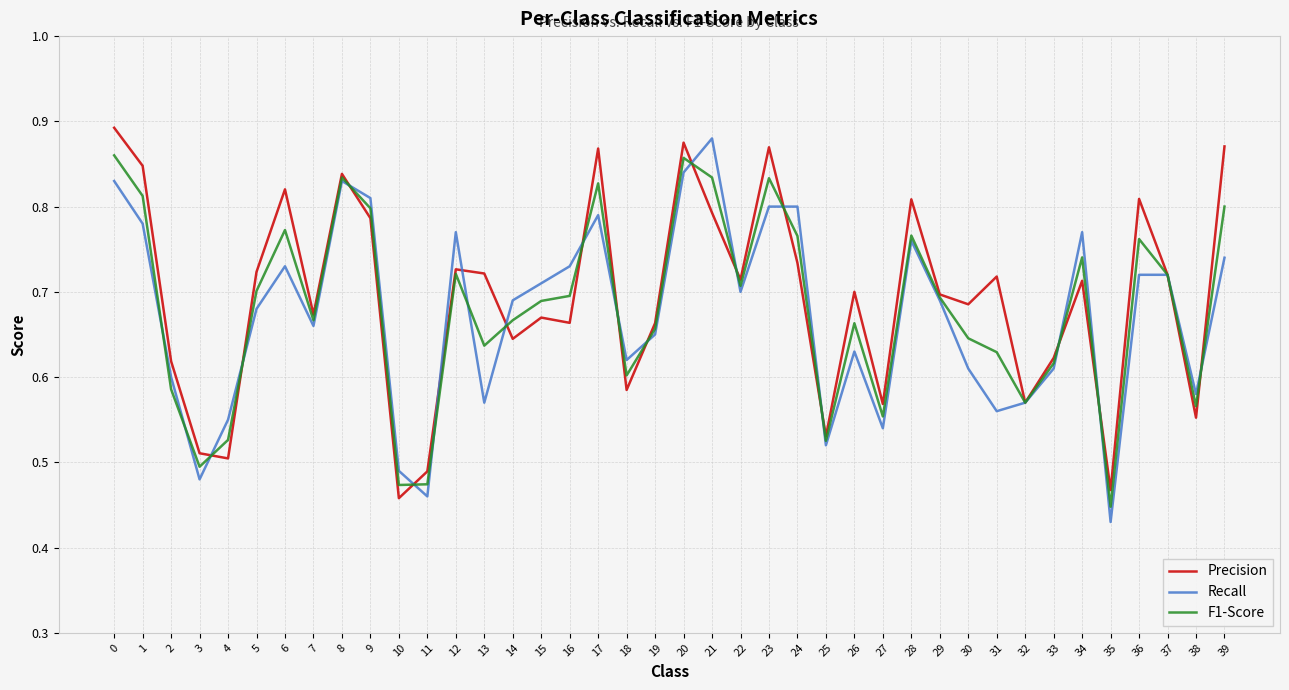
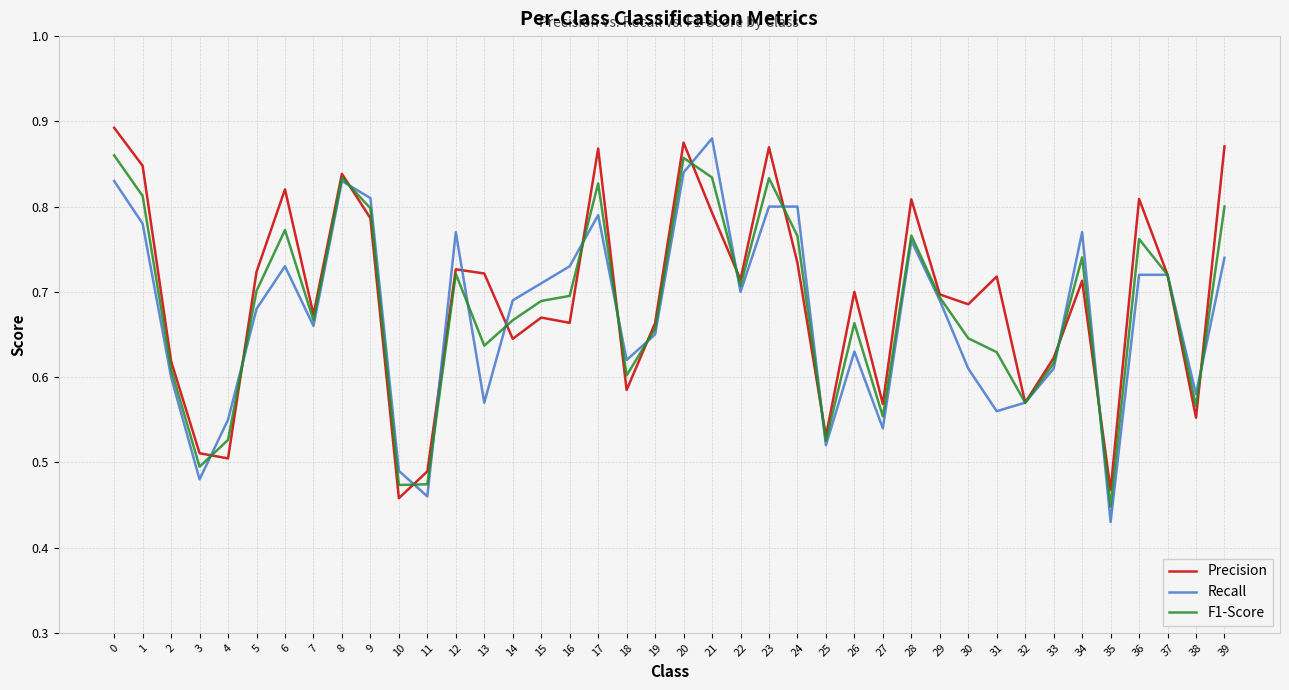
  {
    "Precision": {
      "0": 0.89,
      "1": 0.85,
      "2": 0.62,
      "3": 0.51,
      "4": 0.50,
      "5": 0.72,
      "6": 0.82,
      "7": 0.67,
      "8": 0.84,
      "9": 0.79,
      "10": 0.46,
      "11": 0.49,
      "12": 0.73,
      "13": 0.72,
      "14": 0.64,
      "15": 0.67,
      "16": 0.66,
      "17": 0.87,
      "18": 0.58,
      "19": 0.66,
      "20": 0.88,
      "21": 0.79,
      "22": 0.71,
      "23": 0.87,
      "24": 0.73,
      "25": 0.53,
      "26": 0.70,
      "27": 0.57,
      "28": 0.81,
      "29": 0.70,
      "30": 0.69,
      "31": 0.72,
      "33": 0.62,
      "34": 0.71,
      "35": 0.47,
      "36": 0.81,
      "38": 0.55,
      "39": 0.87
    },
    "Recall": {
      "0": 0.83,
      "1": 0.78,
      "2": 0.60,
      "3": 0.48,
      "4": 0.55,
      "5": 0.68,
      "6": 0.73,
      "7": 0.66,
      "8": 0.83,
      "9": 0.81,
      "10": 0.49,
      "11": 0.46,
      "12": 0.77,
      "13": 0.57,
      "14": 0.69,
      "15": 0.71,
      "16": 0.73,
      "17": 0.79,
      "18": 0.62,
      "19": 0.65,
      "20": 0.84,
      "21": 0.88,
      "22": 0.70,
      "23": 0.80,
      "24": 0.80,
      "25": 0.52,
      "26": 0.63,
      "27": 0.54,
      "28": 0.76,
      "29": 0.69,
      "30": 0.61,
      "31": 0.56,
      "33": 0.61,
      "34": 0.77,
      "35": 0.43,
      "36": 0.72,
      "38": 0.58,
      "39": 0.74
    },
    "F1-Score": {
      "0": 0.86,
      "1": 0.81,
-     "2": 0.59,
+     "2": 0.61,
      "3": 0.49,
      "4": 0.53,
      "5": 0.70,
      "6": 0.77,
      "7": 0.67,
      "8": 0.83,
      "9": 0.80,
      "10": 0.47,
      "11": 0.47,
      "12": 0.72,
      "13": 0.64,
      "14": 0.67,
      "15": 0.69,
      "16": 0.70,
      "17": 0.83,
      "18": 0.60,
      "19": 0.66,
      "20": 0.86,
      "21": 0.83,
      "22": 0.71,
      "23": 0.83,
      "24": 0.77,
      "25": 0.53,
      "26": 0.66,
      "27": 0.55,
      "28": 0.77,
      "29": 0.69,
      "30": 0.65,
      "31": 0.63,
      "33": 0.62,
      "34": 0.74,
      "35": 0.45,
      "36": 0.76,
      "38": 0.57,
      "39": 0.80
    }
  }
